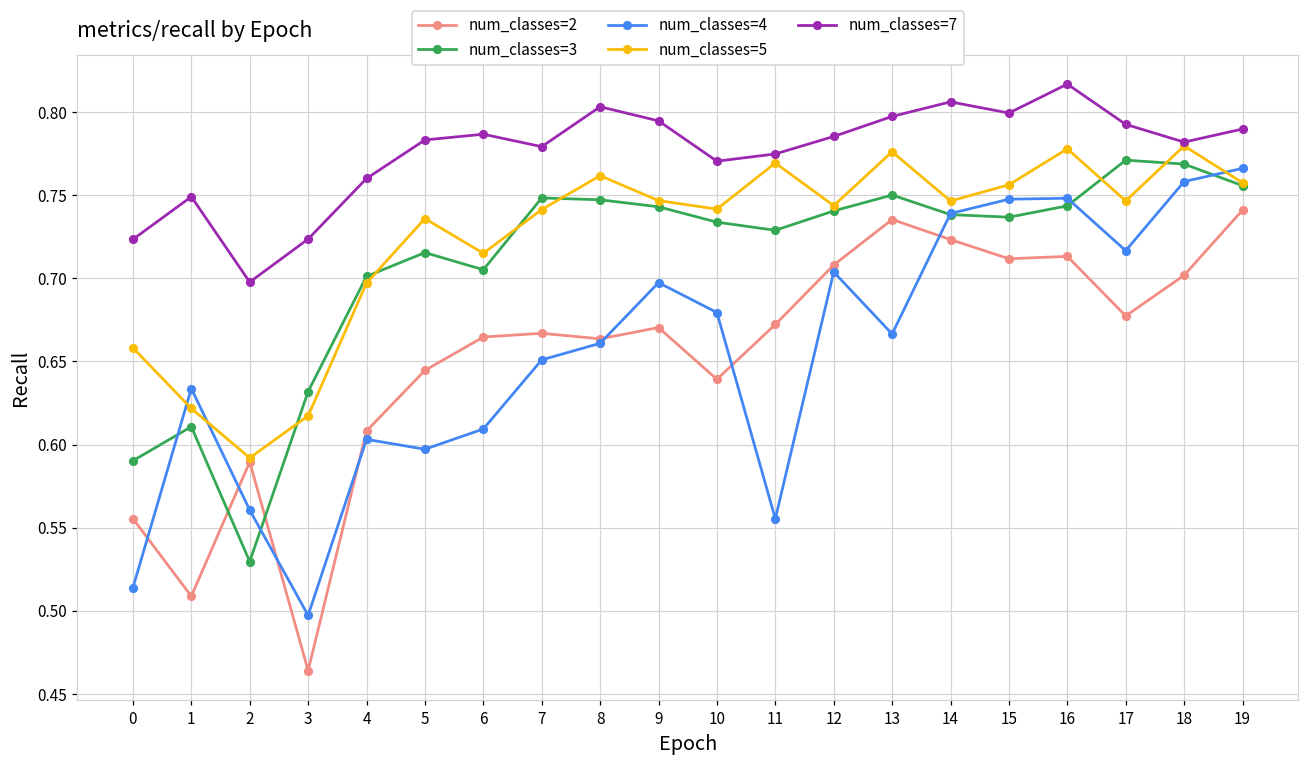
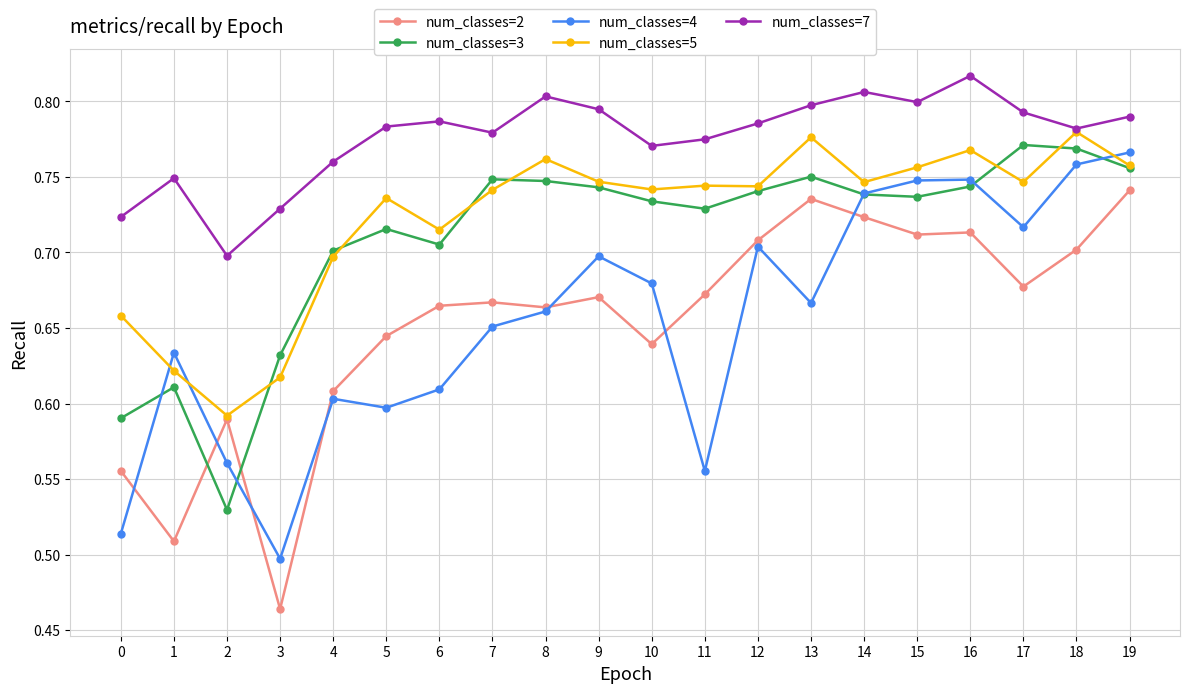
  {
    "num_classes=2": {
      "0": 0.555,
      "1": 0.509,
      "2": 0.590,
      "3": 0.464,
      "4": 0.608,
      "5": 0.645,
      "6": 0.665,
      "7": 0.667,
      "8": 0.664,
      "9": 0.670,
      "10": 0.639,
      "11": 0.672,
      "12": 0.708,
      "13": 0.735,
      "14": 0.723,
      "15": 0.712,
      "16": 0.713,
      "17": 0.677,
      "18": 0.702,
      "19": 0.741
    },
    "num_classes=3": {
      "0": 0.590,
      "1": 0.611,
      "2": 0.530,
      "3": 0.632,
      "4": 0.701,
      "5": 0.716,
      "6": 0.705,
      "7": 0.748,
      "8": 0.747,
      "9": 0.743,
      "10": 0.734,
      "11": 0.729,
      "12": 0.741,
      "13": 0.750,
      "15": 0.737,
      "16": 0.744,
      "17": 0.771,
      "18": 0.769,
      "19": 0.756
    },
    "num_classes=4": {
      "0": 0.514,
      "1": 0.634,
      "2": 0.561,
      "3": 0.497,
      "4": 0.603,
      "5": 0.597,
      "6": 0.609,
      "7": 0.651,
      "8": 0.661,
      "9": 0.697,
      "10": 0.679,
      "11": 0.555,
      "12": 0.704,
      "13": 0.667,
      "15": 0.748,
      "16": 0.748,
      "17": 0.717,
      "18": 0.758,
      "19": 0.766
    },
    "num_classes=5": {
      "0": 0.658,
      "1": 0.622,
      "2": 0.592,
      "3": 0.617,
      "4": 0.697,
      "5": 0.736,
      "6": 0.715,
      "7": 0.741,
      "8": 0.762,
      "9": 0.747,
      "10": 0.742,
-     "11": 0.769,
+     "11": 0.744,
      "12": 0.744,
      "13": 0.776,
      "14": 0.747,
      "15": 0.756,
-     "16": 0.778,
+     "16": 0.768,
      "17": 0.747,
      "18": 0.780,
      "19": 0.758
    },
    "num_classes=7": {
      "0": 0.723,
      "1": 0.749,
      "2": 0.698,
-     "3": 0.724,
+     "3": 0.729,
      "4": 0.760,
      "5": 0.783,
      "6": 0.787,
      "7": 0.779,
      "8": 0.803,
      "9": 0.795,
      "10": 0.771,
      "11": 0.775,
      "12": 0.785,
      "13": 0.797,
      "14": 0.806,
      "15": 0.799,
      "16": 0.817,
      "17": 0.793,
      "18": 0.782,
      "19": 0.790
    }
  }
